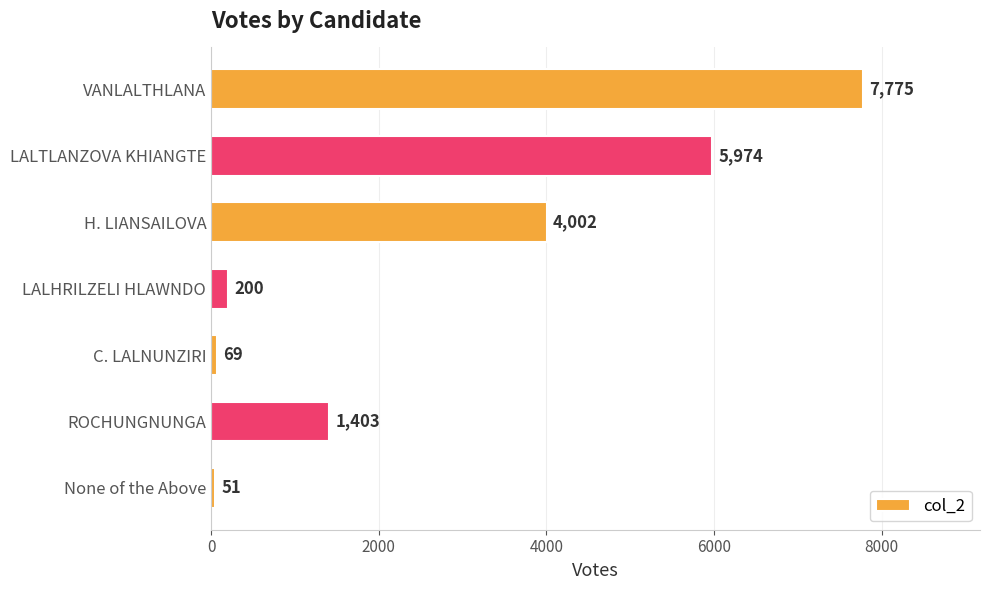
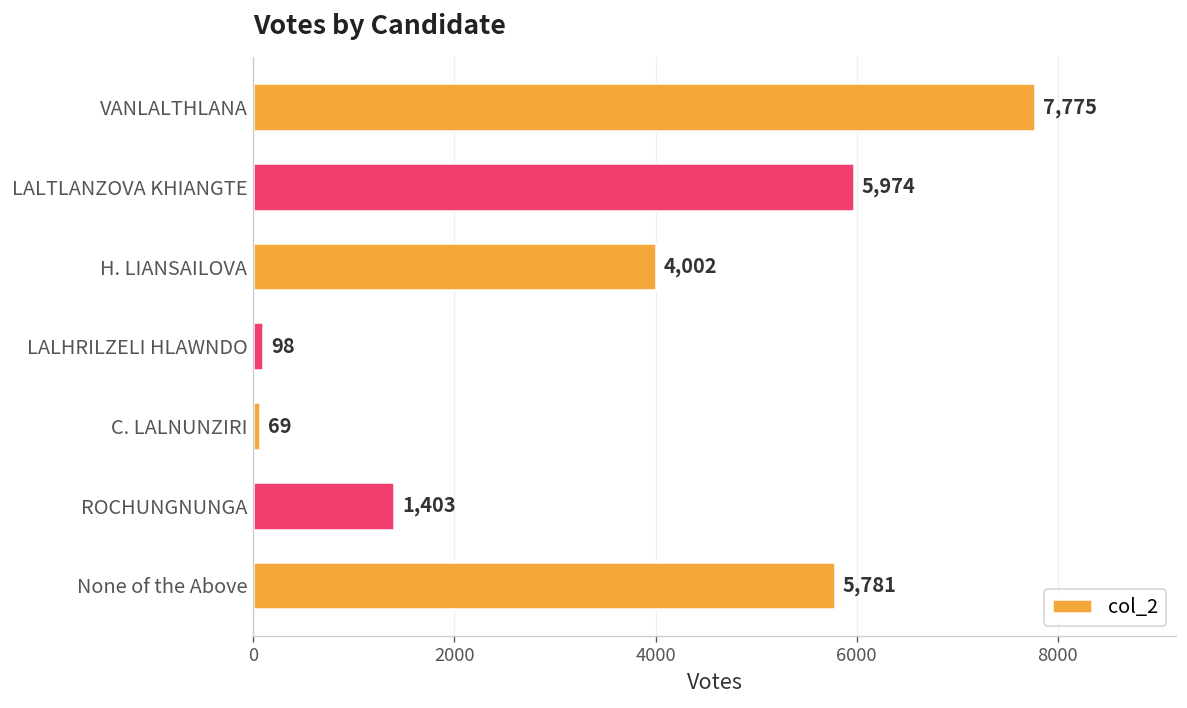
  {
    "VANLALTHLANA": "7,775",
    "LALTLANZOVA KHIANGTE": "5,974",
    "H. LIANSAILOVA": "4,002",
-   "LALHRILZELI HLAWNDO": "200",
+   "LALHRILZELI HLAWNDO": "98",
    "C. LALNUNZIRI": "69",
    "ROCHUNGNUNGA": "1,403",
-   "None of the Above": "51"
+   "None of the Above": "5,781"
  }
